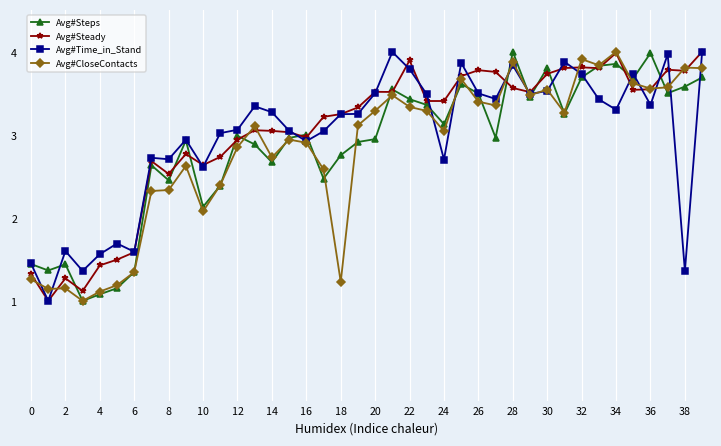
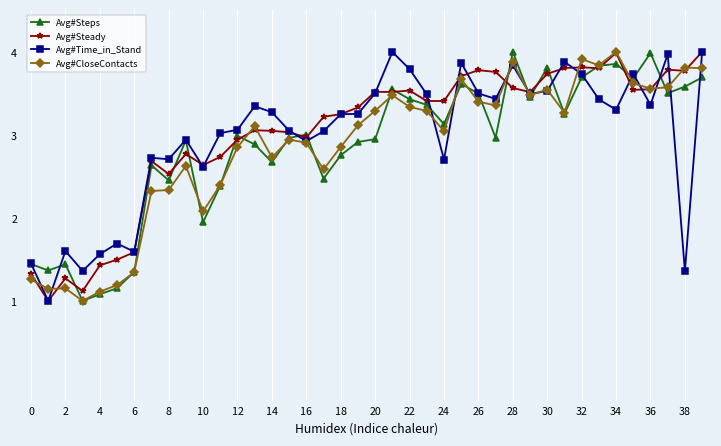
  {
    "Avg#Steps": {
      "2": 1.4,
      "8": 2.5,
-     "10": 2.1,
+     "10": 1.9,
      "12": 3.0,
      "14": 2.7,
      "16": 3.0,
      "18": 2.8,
      "20": 2.9,
      "22": 3.4,
      "24": 3.1,
      "28": 4.0,
      "30": 3.8,
      "32": 3.7,
      "34": 3.9,
      "36": 4.0,
      "38": 3.6
    },
    "Avg#Steady": {
      "0": 1.3,
      "2": 1.3,
      "4": 1.4,
      "8": 2.5,
      "12": 2.9,
      "14": 3.0,
      "16": 3.0,
-     "22": 3.9,
+     "22": 3.5,
      "24": 3.4,
      "26": 3.8,
      "28": 3.6,
      "30": 3.7,
      "32": 3.8,
      "38": 3.8
    },
    "Avg#Time_in_Stand": {
      "2": 1.6,
      "4": 1.6,
      "8": 2.7,
      "12": 3.1,
      "14": 3.3,
      "22": 3.8,
      "24": 2.7,
      "28": 3.8,
      "32": 3.7,
      "34": 3.3,
      "36": 3.4,
      "38": 1.4
    },
    "Avg#CloseContacts": {
      "0": 1.3,
      "2": 1.2,
      "8": 2.3,
      "10": 2.1,
      "12": 2.9,
      "14": 2.7,
-     "18": 1.2,
+     "18": 2.9,
      "20": 3.3,
      "22": 3.3,
      "24": 3.0,
      "26": 3.4,
      "28": 3.9,
      "32": 3.9,
      "38": 3.8
    }
  }
